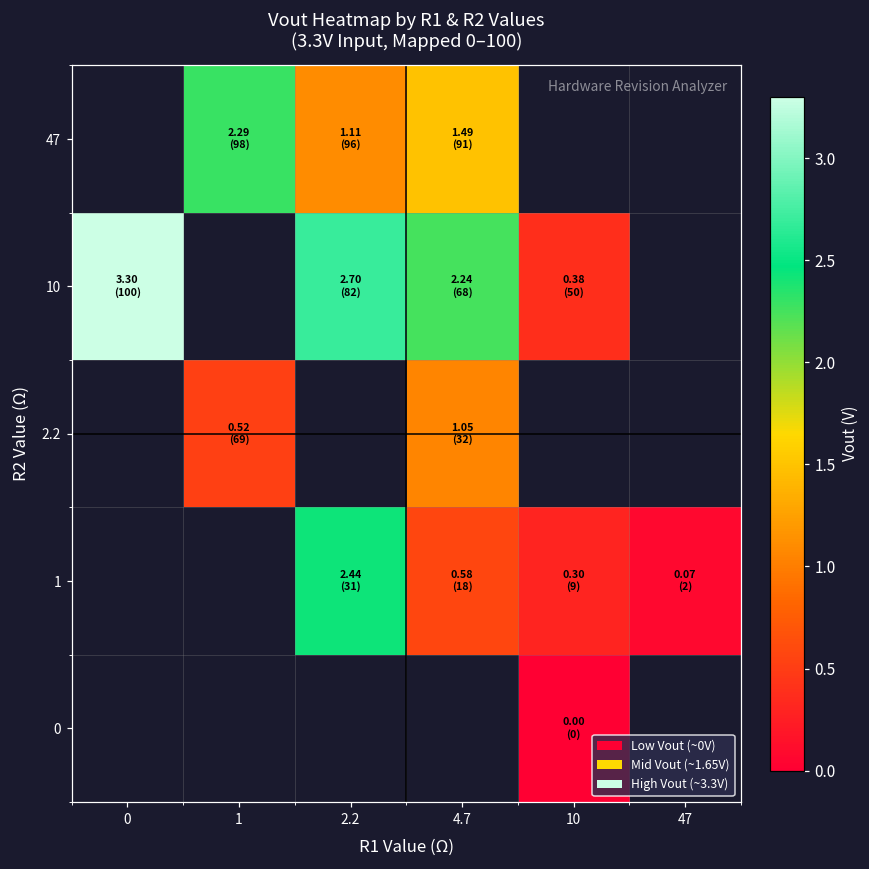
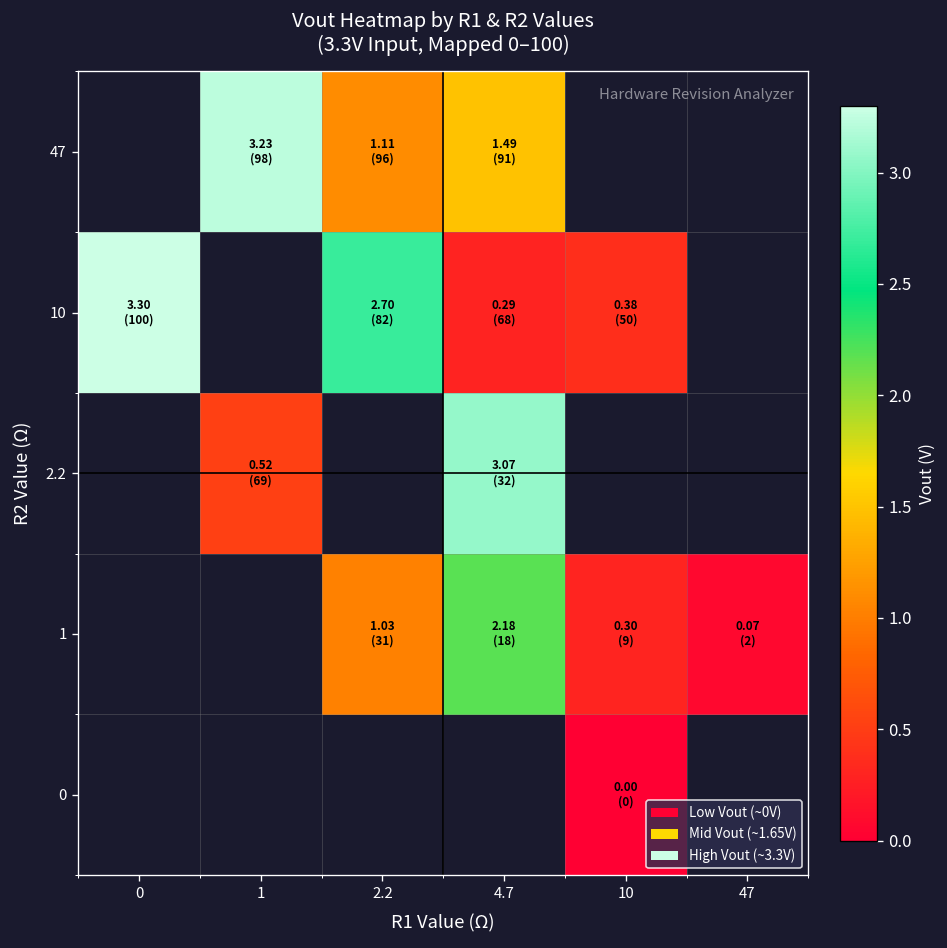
  {
    "47": {
-     "1": 2.29
+     "1": 3.23
    },
    "10": {
-     "4.7": 2.24
+     "4.7": 0.29
    },
    "2.2": {
-     "4.7": 1.05
+     "4.7": 3.07
    },
    "1": {
-     "2.2": 2.44,
-     "4.7": 0.58
+     "2.2": 1.03,
+     "4.7": 2.18
    }
  }
